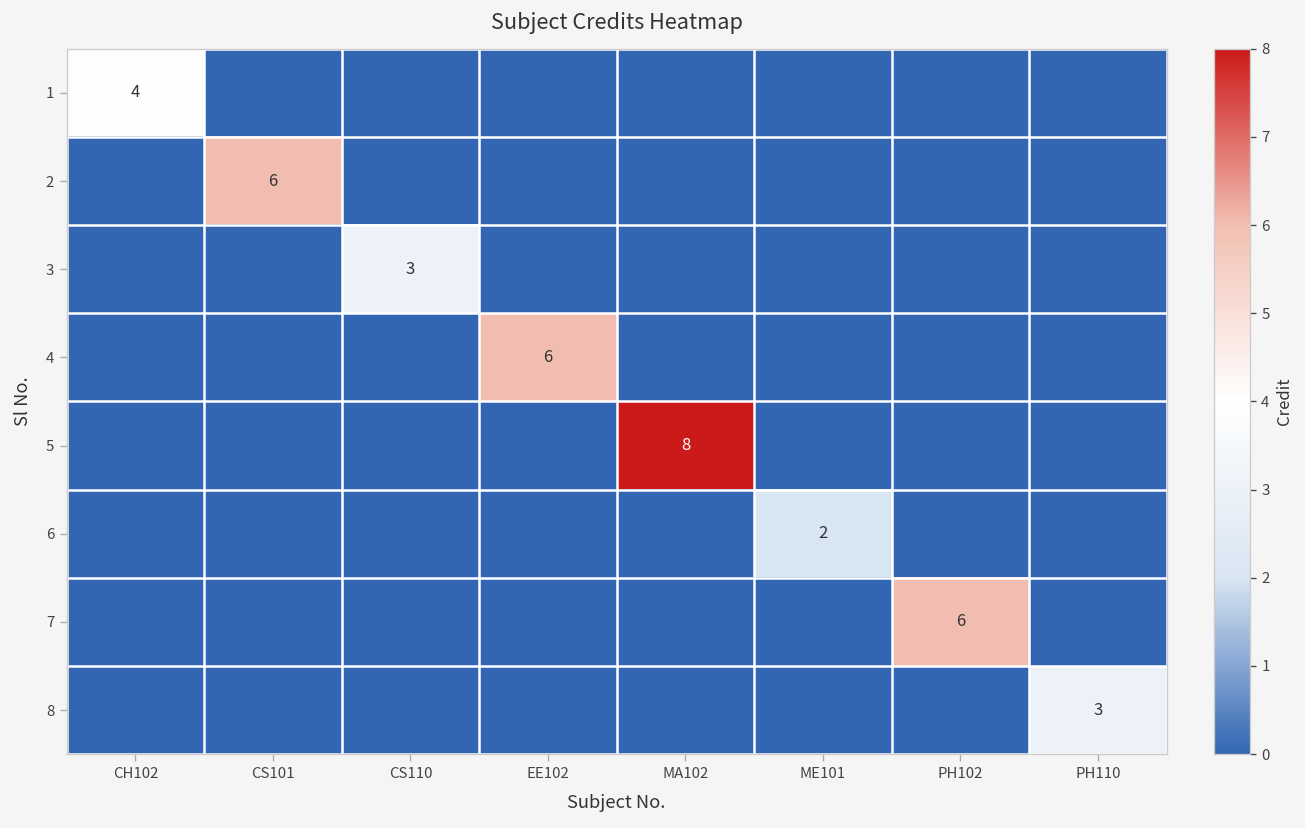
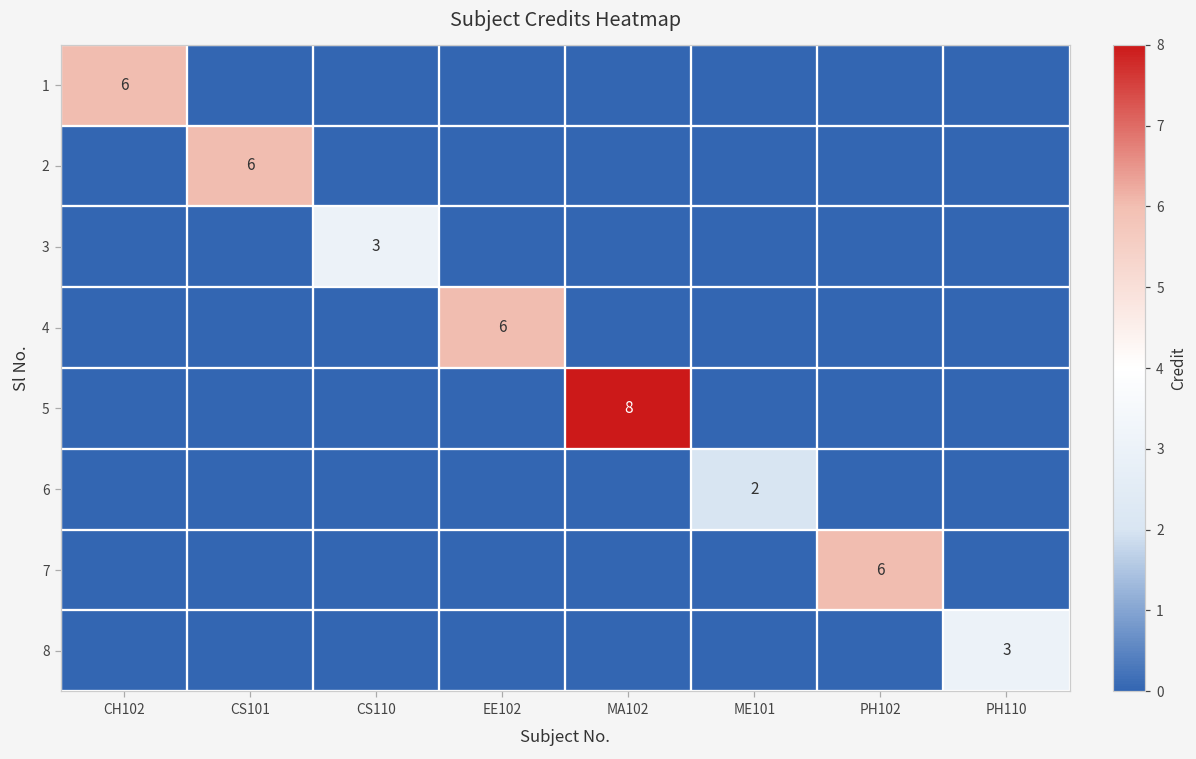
  {
    "1": {
-     "CH102": 4
+     "CH102": 6
    },
    "2": {
      "CS101": 6
    },
    "3": {
      "CS110": 3
    },
    "4": {
      "EE102": 6
    },
    "5": {
      "MA102": 8
    },
    "6": {
      "ME101": 2
    },
    "7": {
      "PH102": 6
    },
    "8": {
      "PH110": 3
    }
  }
